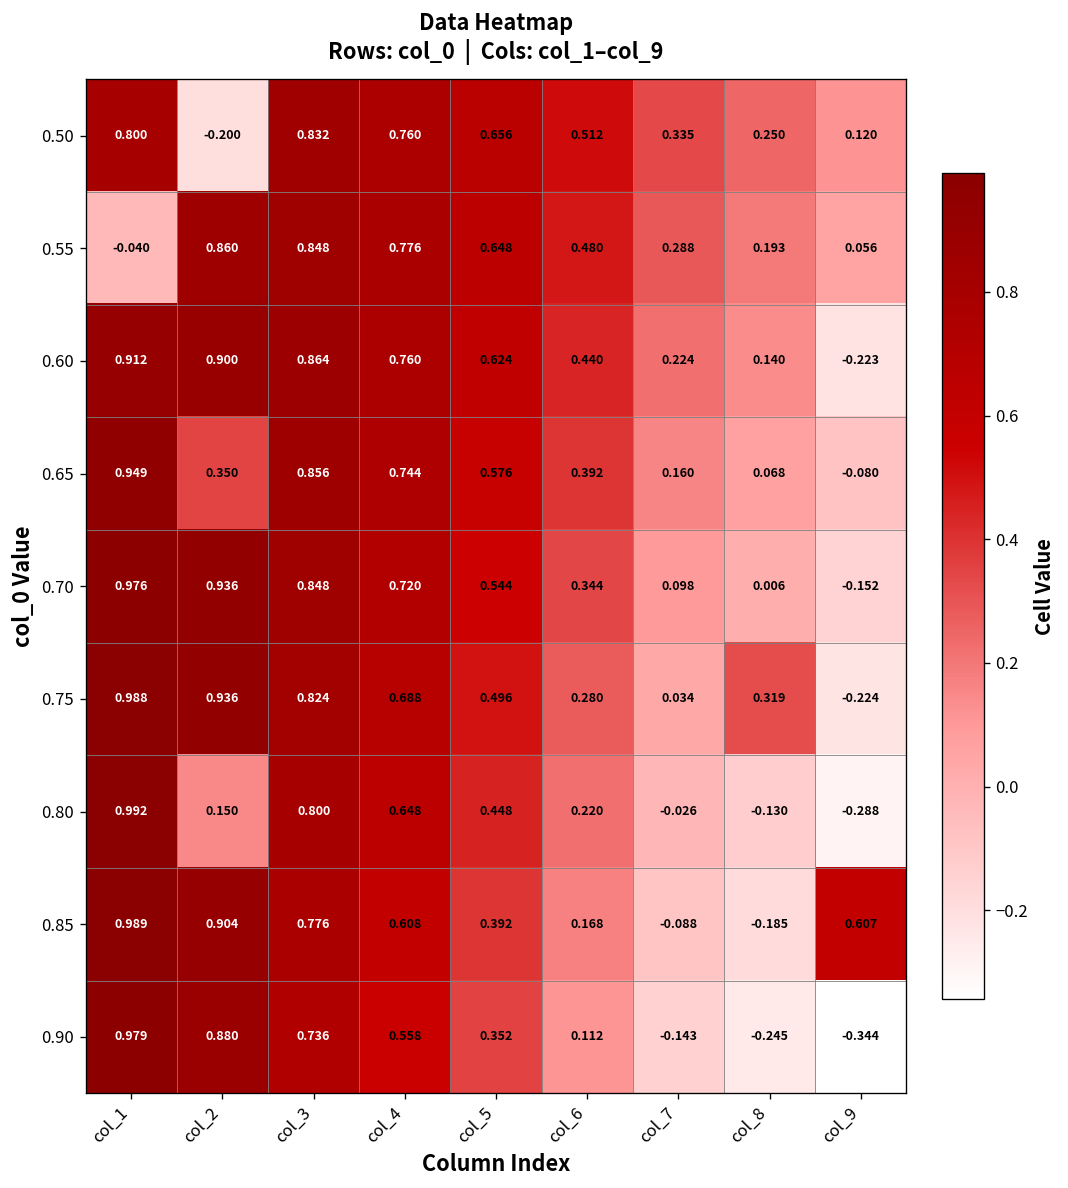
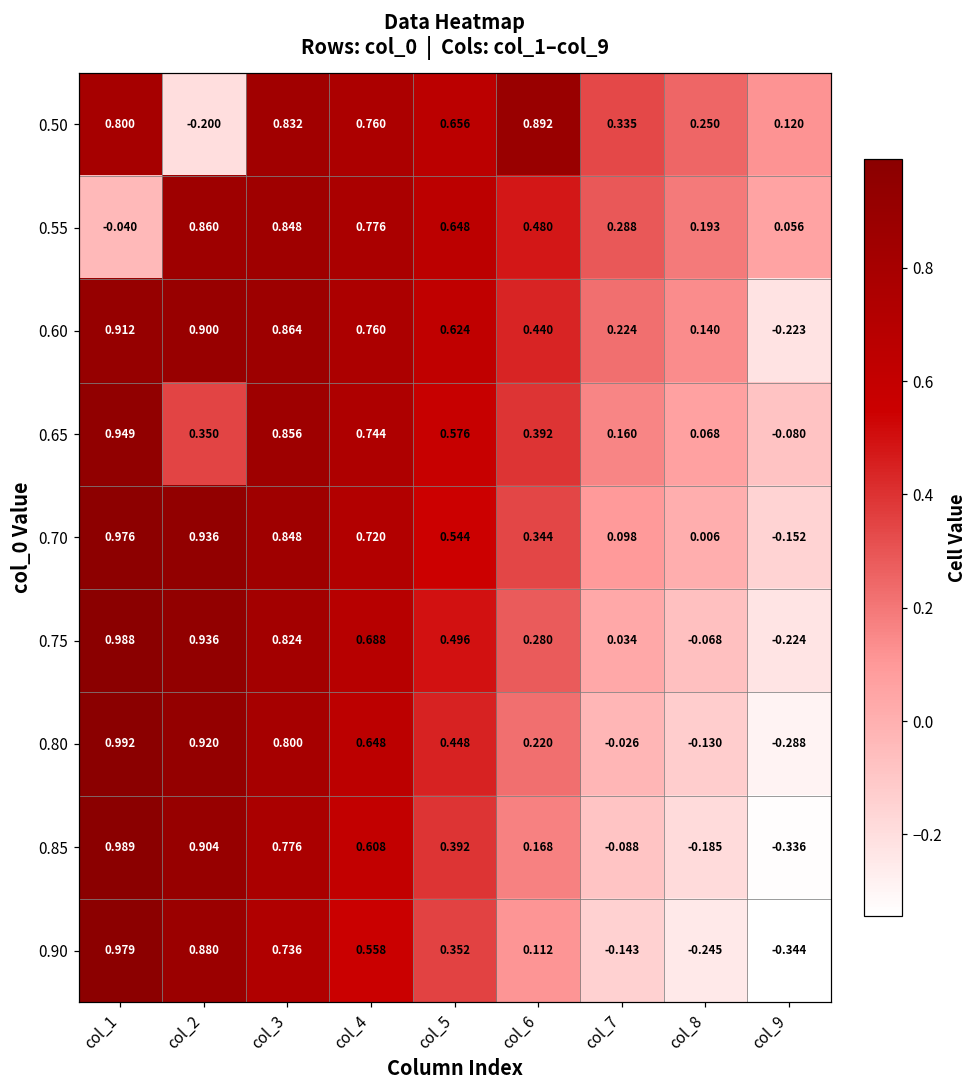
  {
    "0.50": {
      "col_1": 0.800,
      "col_2": -0.200,
      "col_3": 0.832,
      "col_4": 0.760,
      "col_5": 0.656,
-     "col_6": 0.512,
+     "col_6": 0.892,
      "col_7": 0.335,
      "col_8": 0.250,
      "col_9": 0.120
    },
    "0.55": {
      "col_1": -0.040,
      "col_2": 0.860,
      "col_3": 0.848,
      "col_4": 0.776,
      "col_5": 0.648,
      "col_6": 0.480,
      "col_7": 0.288,
      "col_8": 0.193,
      "col_9": 0.056
    },
    "0.60": {
      "col_1": 0.912,
      "col_2": 0.900,
      "col_3": 0.864,
      "col_4": 0.760,
      "col_5": 0.624,
      "col_6": 0.440,
      "col_7": 0.224,
      "col_8": 0.140,
      "col_9": -0.223
    },
    "0.65": {
      "col_1": 0.949,
      "col_2": 0.350,
      "col_3": 0.856,
      "col_4": 0.744,
      "col_5": 0.576,
      "col_6": 0.392,
      "col_7": 0.160,
      "col_8": 0.068,
      "col_9": -0.080
    },
    "0.70": {
      "col_1": 0.976,
      "col_2": 0.936,
      "col_3": 0.848,
      "col_4": 0.720,
      "col_5": 0.544,
      "col_6": 0.344,
      "col_7": 0.098,
      "col_8": 0.006,
      "col_9": -0.152
    },
    "0.75": {
      "col_1": 0.988,
      "col_2": 0.936,
      "col_3": 0.824,
      "col_4": 0.688,
      "col_5": 0.496,
      "col_6": 0.280,
      "col_7": 0.034,
-     "col_8": 0.319,
+     "col_8": -0.068,
      "col_9": -0.224
    },
    "0.80": {
      "col_1": 0.992,
-     "col_2": 0.150,
+     "col_2": 0.920,
      "col_3": 0.800,
      "col_4": 0.648,
      "col_5": 0.448,
      "col_6": 0.220,
      "col_7": -0.026,
      "col_8": -0.130,
      "col_9": -0.288
    },
    "0.85": {
      "col_1": 0.989,
      "col_2": 0.904,
      "col_3": 0.776,
      "col_4": 0.608,
      "col_5": 0.392,
      "col_6": 0.168,
      "col_7": -0.088,
      "col_8": -0.185,
-     "col_9": 0.607
+     "col_9": -0.336
    },
    "0.90": {
      "col_1": 0.979,
      "col_2": 0.880,
      "col_3": 0.736,
      "col_4": 0.558,
      "col_5": 0.352,
      "col_6": 0.112,
      "col_7": -0.143,
      "col_8": -0.245,
      "col_9": -0.344
    }
  }
